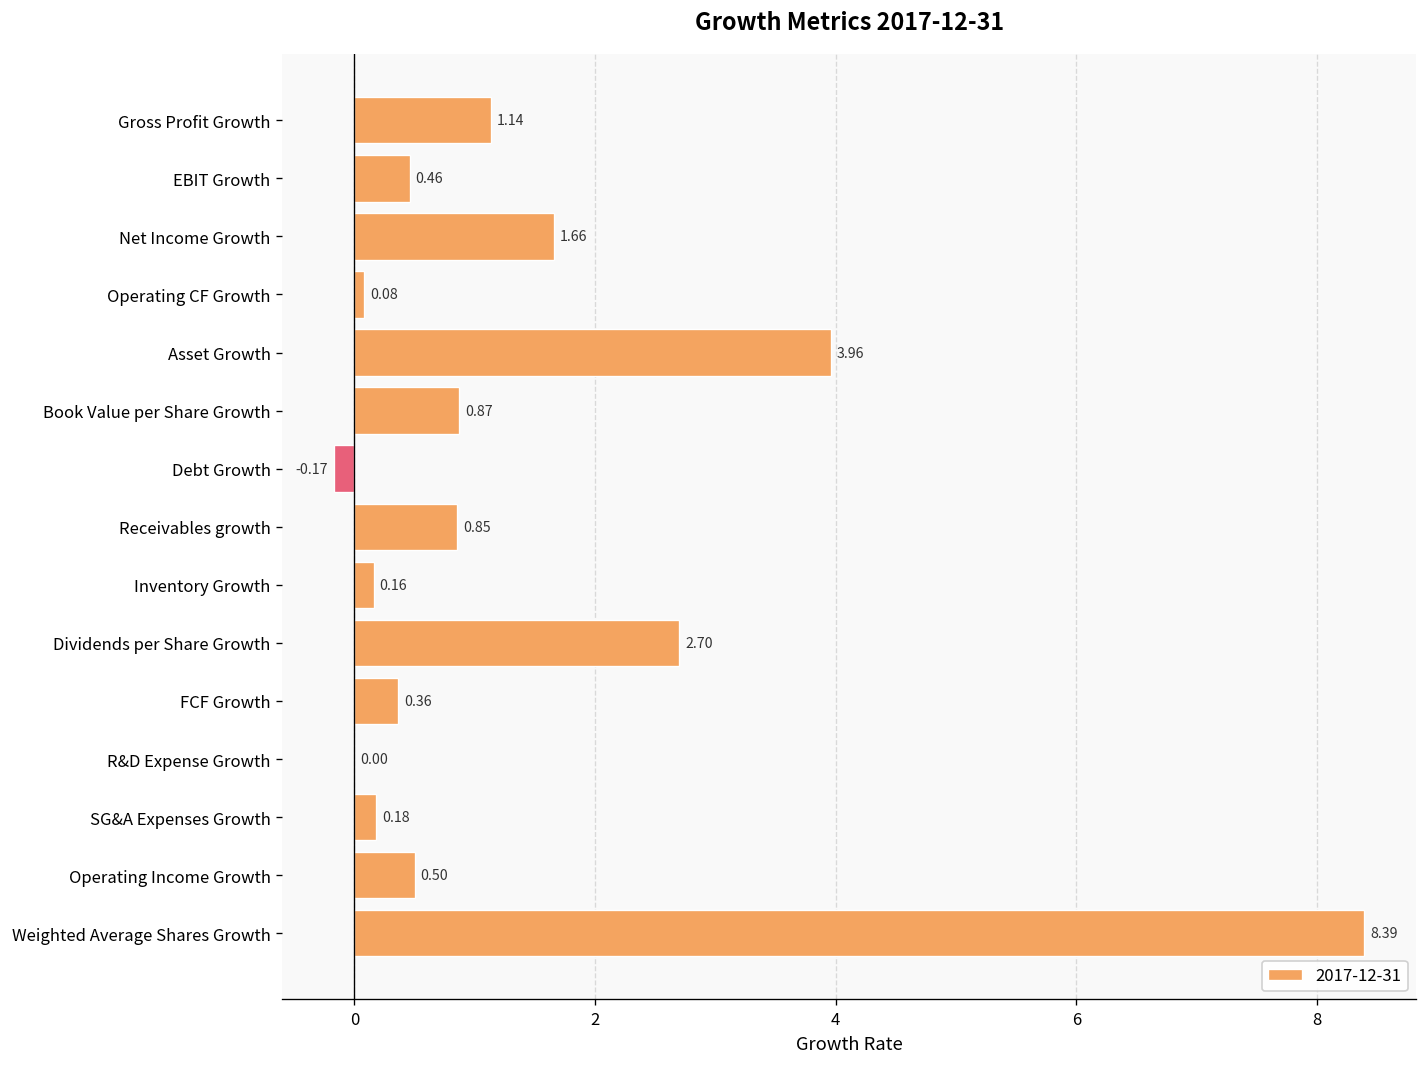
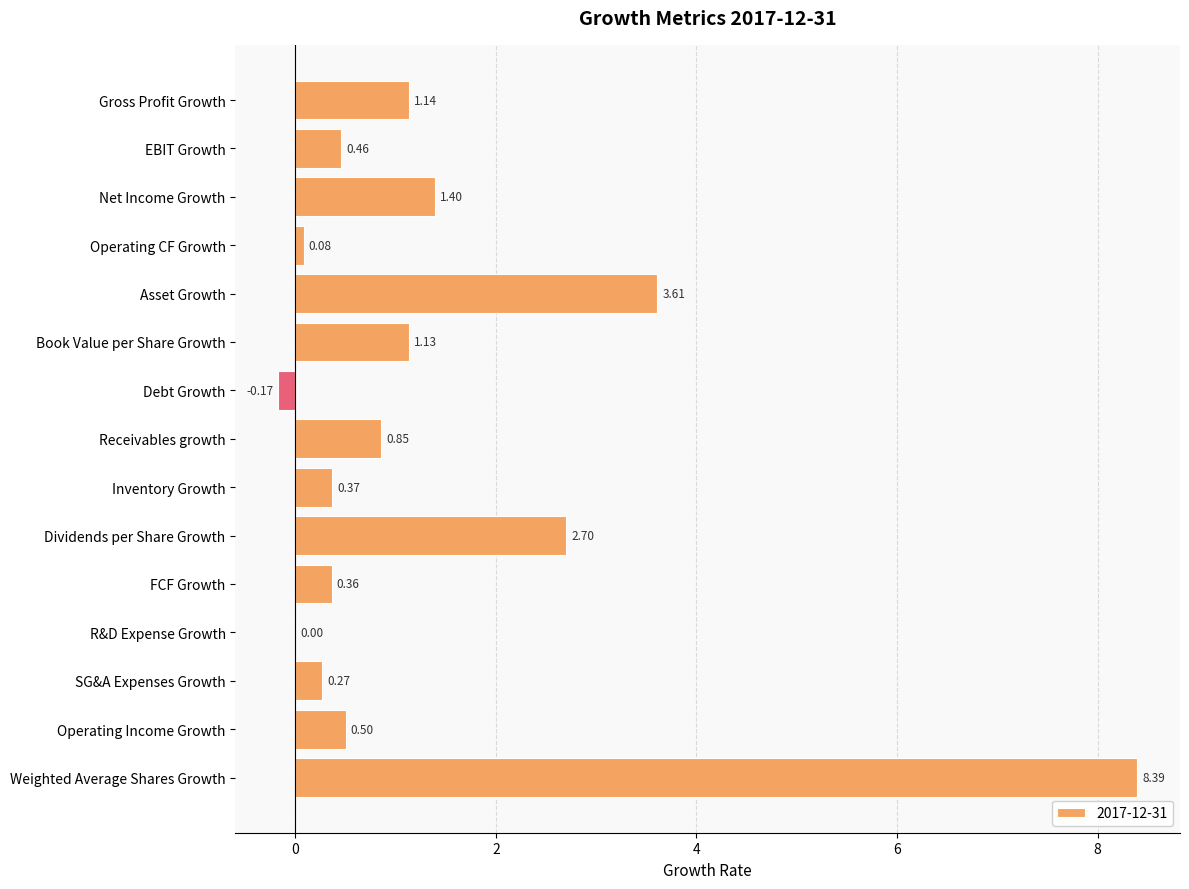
  {
    "Gross Profit Growth": 1.14,
    "EBIT Growth": 0.46,
-   "Net Income Growth": 1.66,
+   "Net Income Growth": 1.40,
    "Operating CF Growth": 0.08,
-   "Asset Growth": 3.96,
-   "Book Value per Share Growth": 0.87,
+   "Asset Growth": 3.61,
+   "Book Value per Share Growth": 1.13,
    "Debt Growth": -0.17,
    "Receivables growth": 0.85,
-   "Inventory Growth": 0.16,
+   "Inventory Growth": 0.37,
    "Dividends per Share Growth": 2.70,
    "FCF Growth": 0.36,
    "R&D Expense Growth": 0.00,
-   "SG&A Expenses Growth": 0.18,
+   "SG&A Expenses Growth": 0.27,
    "Operating Income Growth": 0.50,
    "Weighted Average Shares Growth": 8.39
  }
